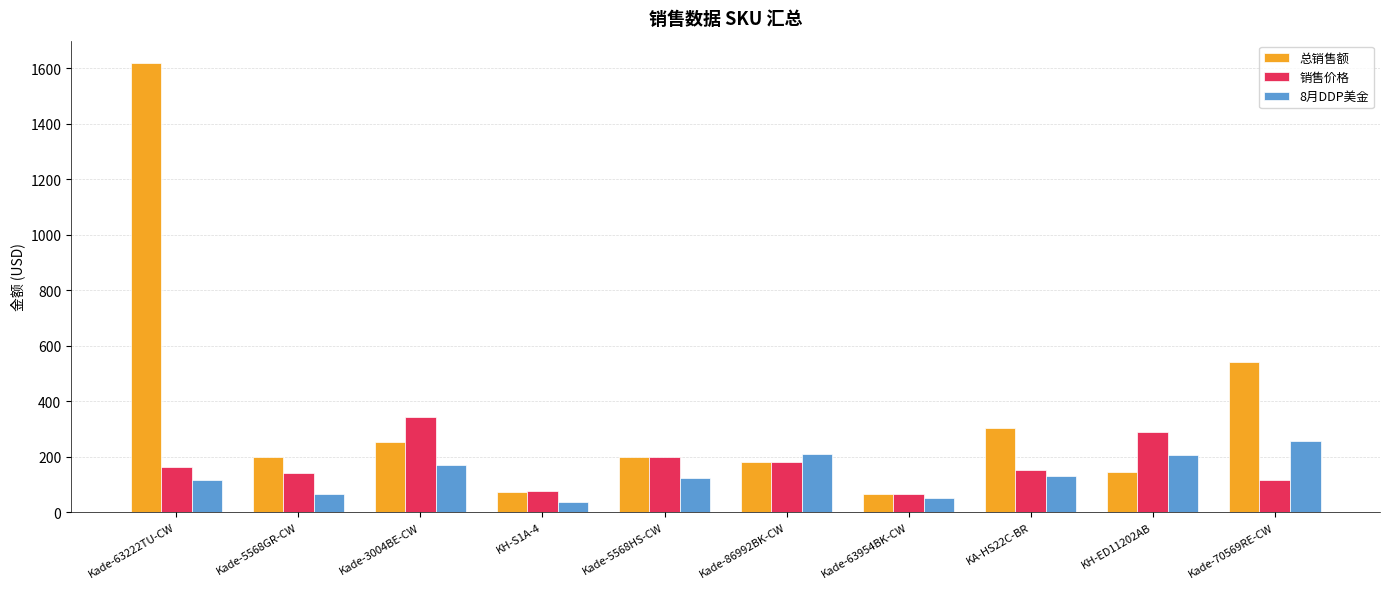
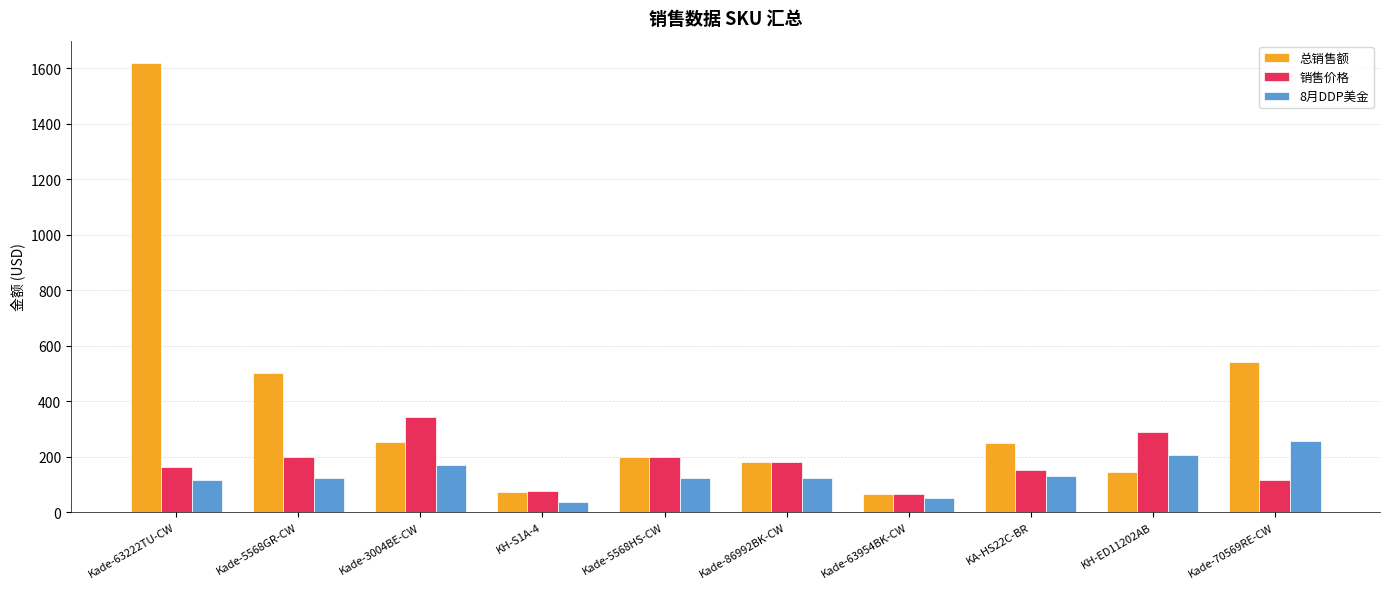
  {
    "总销售额": {
      "Kade-63222TU-CW": 1620,
-     "Kade-5568GR-CW": 200,
+     "Kade-5568GR-CW": 500,
      "Kade-3004BE-CW": 250,
      "KH-S1A-4": 70,
      "Kade-5568HS-CW": 200,
      "Kade-86992BK-CW": 180,
      "Kade-63954BK-CW": 70,
-     "KA-HS22C-BR": 300,
+     "KA-HS22C-BR": 250,
      "KH-ED11202AB": 140,
      "Kade-70569RE-CW": 540
    },
    "销售价格": {
      "Kade-63222TU-CW": 160,
-     "Kade-5568GR-CW": 140,
+     "Kade-5568GR-CW": 200,
      "Kade-3004BE-CW": 340,
      "KH-S1A-4": 80,
      "Kade-5568HS-CW": 200,
      "Kade-86992BK-CW": 180,
      "Kade-63954BK-CW": 70,
      "KA-HS22C-BR": 150,
      "KH-ED11202AB": 290,
      "Kade-70569RE-CW": 120
    },
    "8月DDP美金": {
      "Kade-63222TU-CW": 110,
-     "Kade-5568GR-CW": 60,
+     "Kade-5568GR-CW": 120,
      "Kade-3004BE-CW": 170,
      "KH-S1A-4": 40,
      "Kade-5568HS-CW": 120,
-     "Kade-86992BK-CW": 210,
+     "Kade-86992BK-CW": 120,
      "Kade-63954BK-CW": 50,
      "KA-HS22C-BR": 130,
      "KH-ED11202AB": 210,
      "Kade-70569RE-CW": 260
    }
  }
